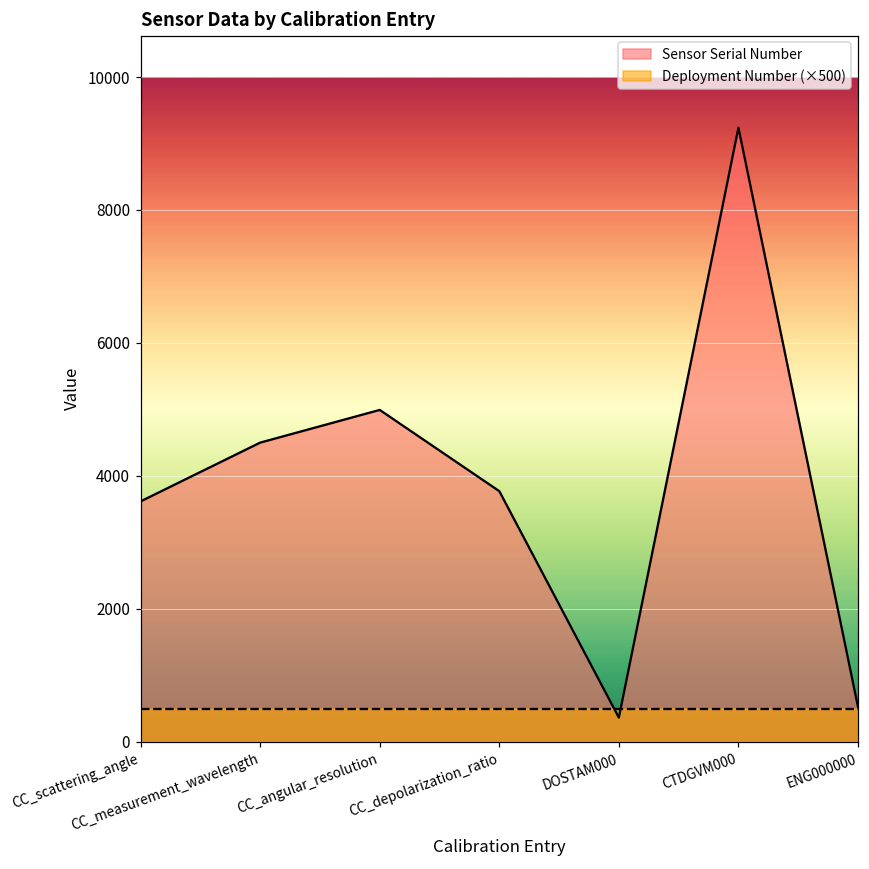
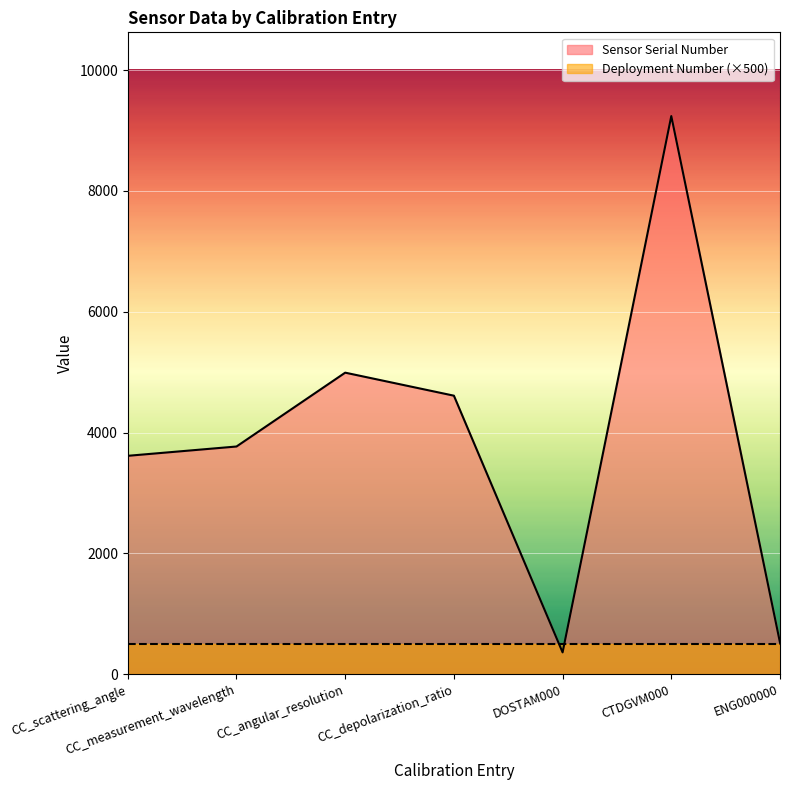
  {
    "Sensor Serial Number": {
      "CC_scattering_angle": 3600,
-     "CC_measurement_wavelength": 4500,
+     "CC_measurement_wavelength": 3800,
      "CC_angular_resolution": 5000,
-     "CC_depolarization_ratio": 3800,
+     "CC_depolarization_ratio": 4600,
      "DOSTAM000": 400,
      "CTDGVM000": 9200
    },
    "Deployment Number (×500)": {
      "CC_scattering_angle": 500,
      "CC_measurement_wavelength": 500,
      "CC_angular_resolution": 500,
      "CC_depolarization_ratio": 500,
      "DOSTAM000": 500,
      "CTDGVM000": 500
    }
  }
